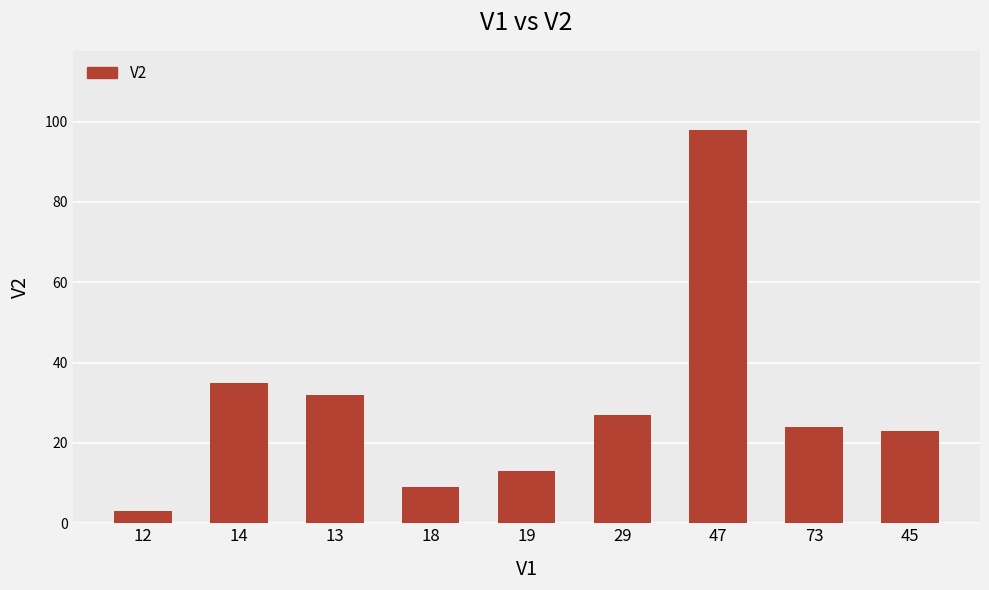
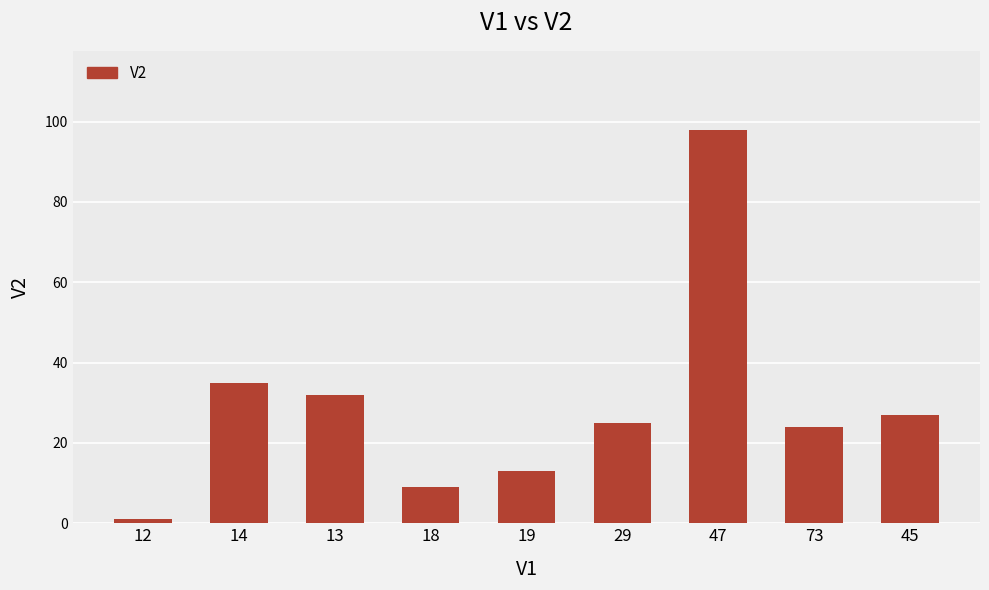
  {
-   "12": 3,
+   "12": 1,
    "14": 35,
    "13": 32,
    "18": 9,
    "19": 13,
-   "29": 27,
+   "29": 25,
    "47": 98,
    "73": 24,
-   "45": 23
+   "45": 27
  }
